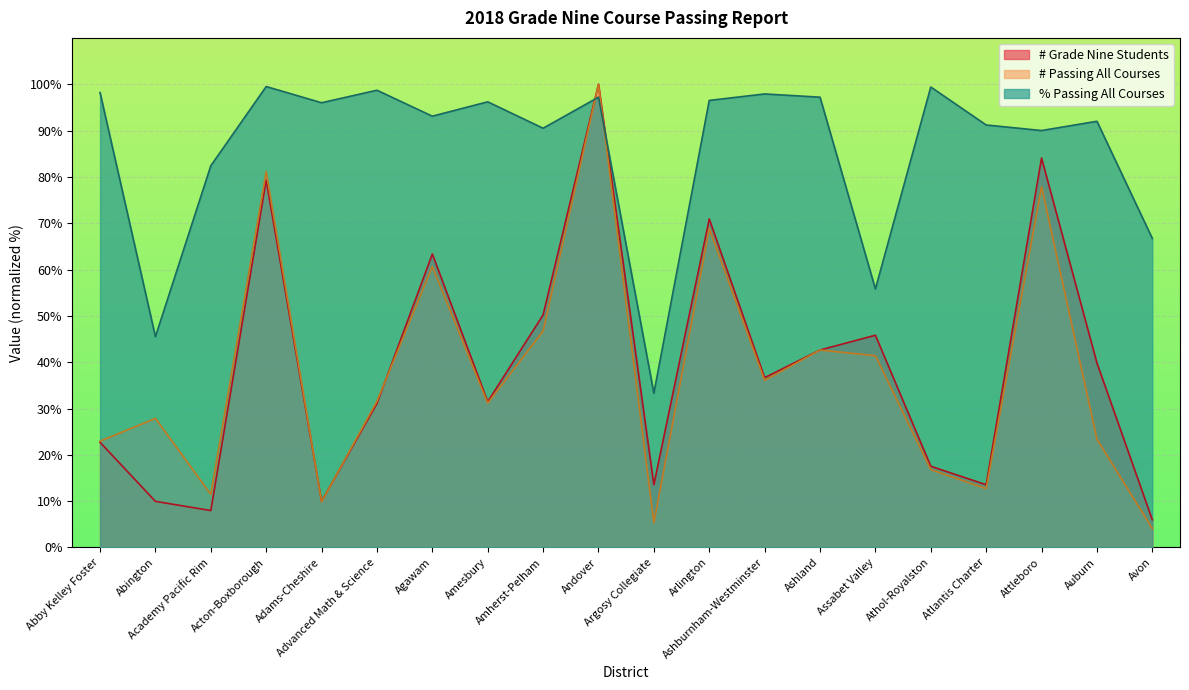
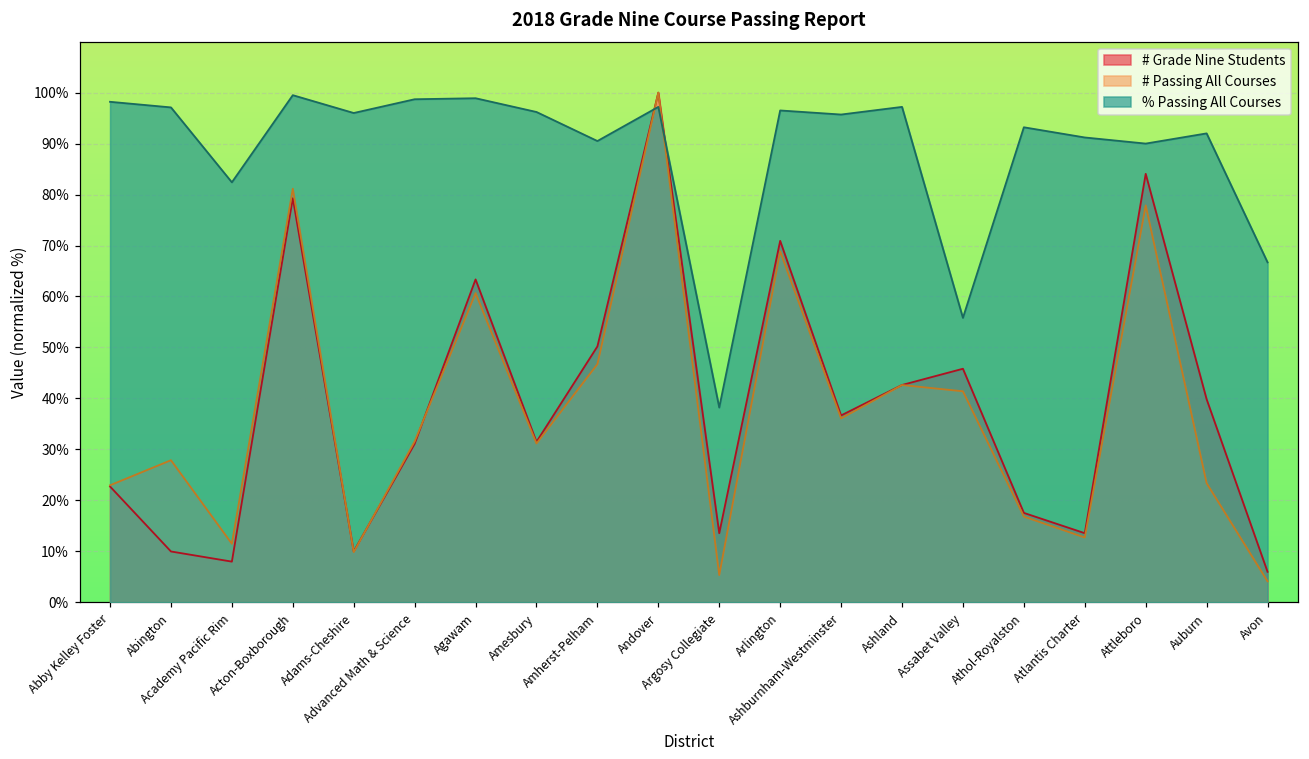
  {
    "# Grade Nine Students": {
      "Abington": "10%",
      "Academy Pacific Rim": "8%",
      "Acton-Boxborough": "79%",
      "Agawam": "63%",
      "Amherst-Pelham": "50%",
      "Argosy Collegiate": "14%",
      "Arlington": "71%",
      "Ashburnham-Westminster": "37%",
      "Assabet Valley": "46%",
      "Athol-Royalston": "18%",
      "Atlantis Charter": "14%",
      "Attleboro": "84%",
      "Auburn": "40%",
      "Avon": "6%"
    },
    "# Passing All Courses": {
      "Abington": "28%",
      "Academy Pacific Rim": "11%",
      "Acton-Boxborough": "81%",
      "Agawam": "61%",
      "Amherst-Pelham": "47%",
      "Argosy Collegiate": "5%",
      "Arlington": "69%",
      "Ashburnham-Westminster": "36%",
      "Assabet Valley": "41%",
      "Athol-Royalston": "17%",
      "Atlantis Charter": "13%",
      "Attleboro": "78%",
      "Auburn": "23%",
      "Avon": "4%"
    },
    "% Passing All Courses": {
      "Abby Kelley Foster": "98%",
-     "Abington": "46%",
+     "Abington": "97%",
      "Academy Pacific Rim": "82%",
      "Acton-Boxborough": "100%",
      "Adams-Cheshire": "96%",
      "Advanced Math & Science": "99%",
-     "Agawam": "93%",
+     "Agawam": "99%",
      "Amesbury": "96%",
      "Amherst-Pelham": "91%",
      "Andover": "97%",
-     "Argosy Collegiate": "33%",
+     "Argosy Collegiate": "38%",
      "Arlington": "97%",
-     "Ashburnham-Westminster": "98%",
+     "Ashburnham-Westminster": "96%",
      "Ashland": "97%",
      "Assabet Valley": "56%",
-     "Athol-Royalston": "99%",
+     "Athol-Royalston": "93%",
      "Atlantis Charter": "91%",
      "Attleboro": "90%",
      "Auburn": "92%",
      "Avon": "67%"
    }
  }
